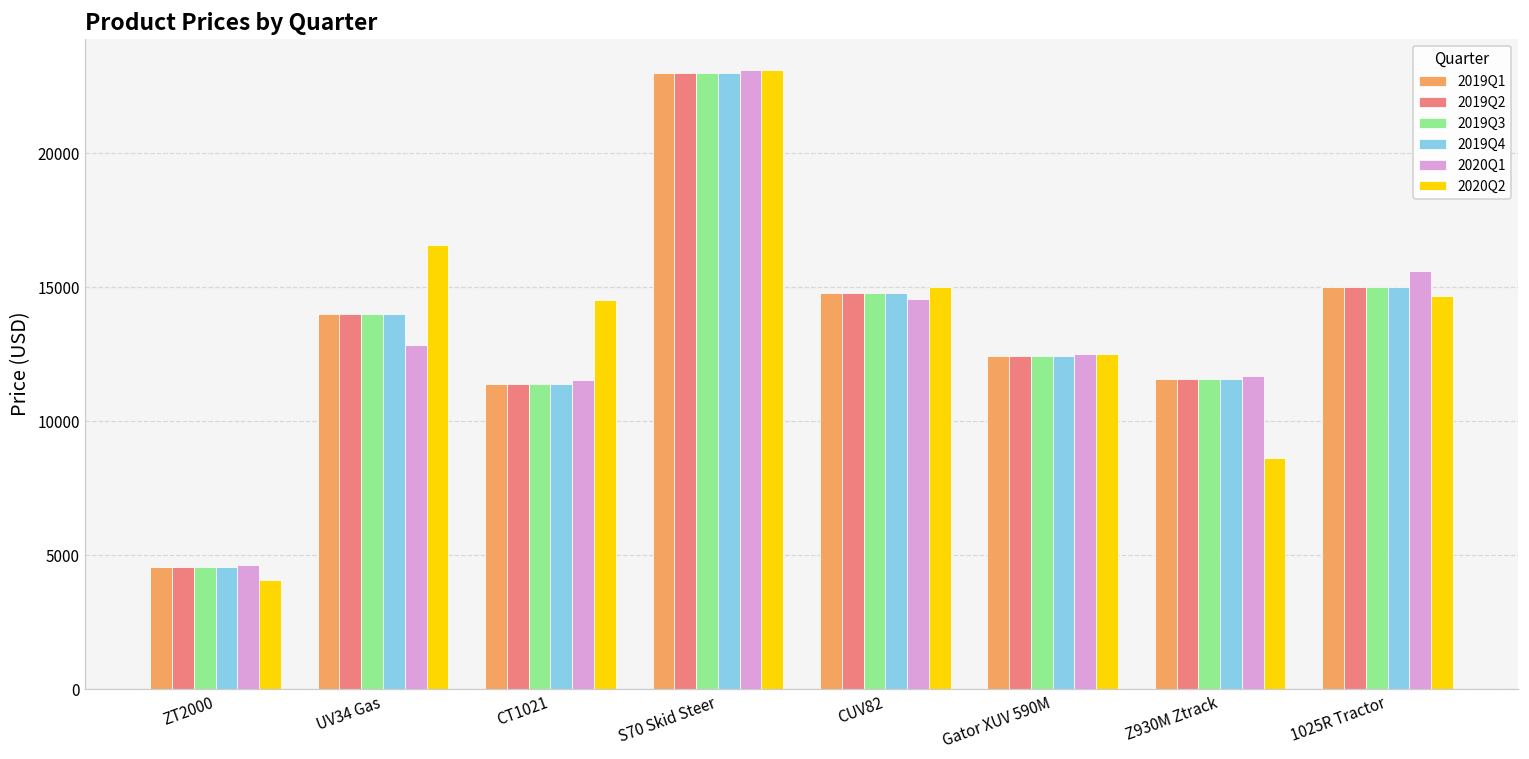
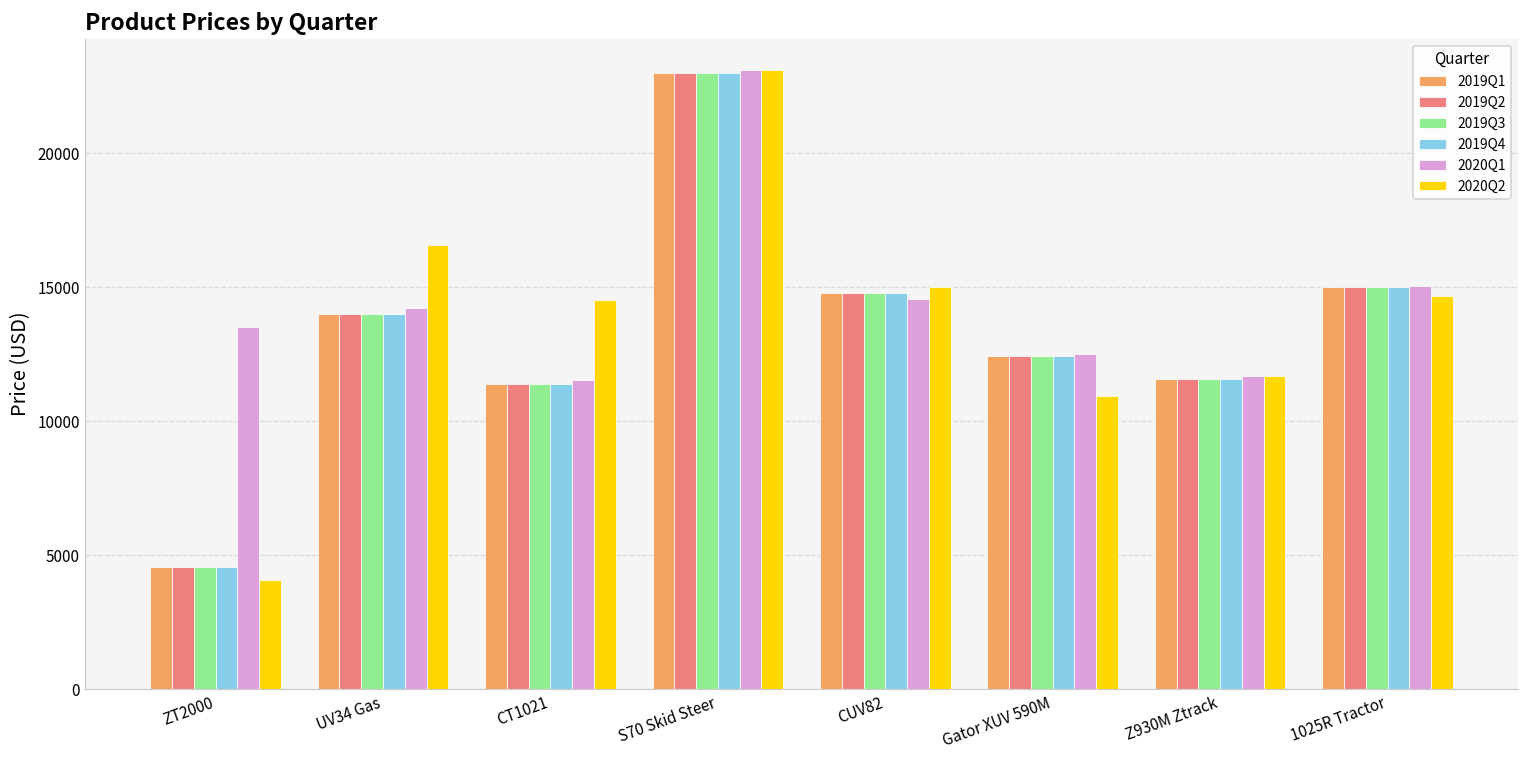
  {
    "2019Q3": {
      "ZT2000": 4600,
      "UV34 Gas": 14000,
      "CT1021": 11400,
      "S70 Skid Steer": 23000,
      "CUV82": 14800,
      "Gator XUV 590M": 12400,
      "Z930M Ztrack": 11600,
      "1025R Tractor": 15000
    },
    "2019Q4": {
      "ZT2000": 4600,
      "UV34 Gas": 14000,
      "CT1021": 11400,
      "S70 Skid Steer": 23000,
      "CUV82": 14800,
      "Gator XUV 590M": 12400,
      "Z930M Ztrack": 11600,
      "1025R Tractor": 15000
    },
    "2020Q1": {
-     "ZT2000": 4600,
-     "UV34 Gas": 12900,
+     "ZT2000": 13500,
+     "UV34 Gas": 14200,
      "CT1021": 11500,
      "S70 Skid Steer": 23100,
      "CUV82": 14600,
      "Gator XUV 590M": 12500,
      "Z930M Ztrack": 11700,
-     "1025R Tractor": 15600
+     "1025R Tractor": 15100
    },
    "2020Q2": {
      "ZT2000": 4100,
      "UV34 Gas": 16600,
      "CT1021": 14500,
      "S70 Skid Steer": 23100,
      "CUV82": 15000,
-     "Gator XUV 590M": 12500,
-     "Z930M Ztrack": 8600,
+     "Gator XUV 590M": 11000,
+     "Z930M Ztrack": 11700,
      "1025R Tractor": 14700
    }
  }
